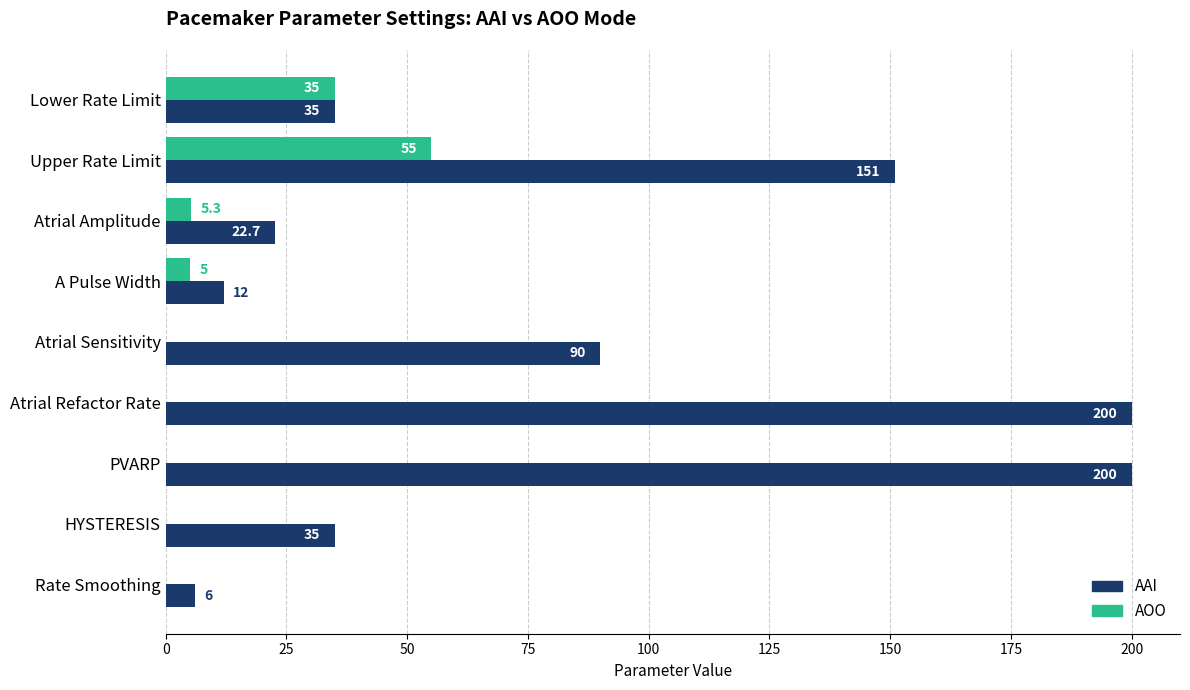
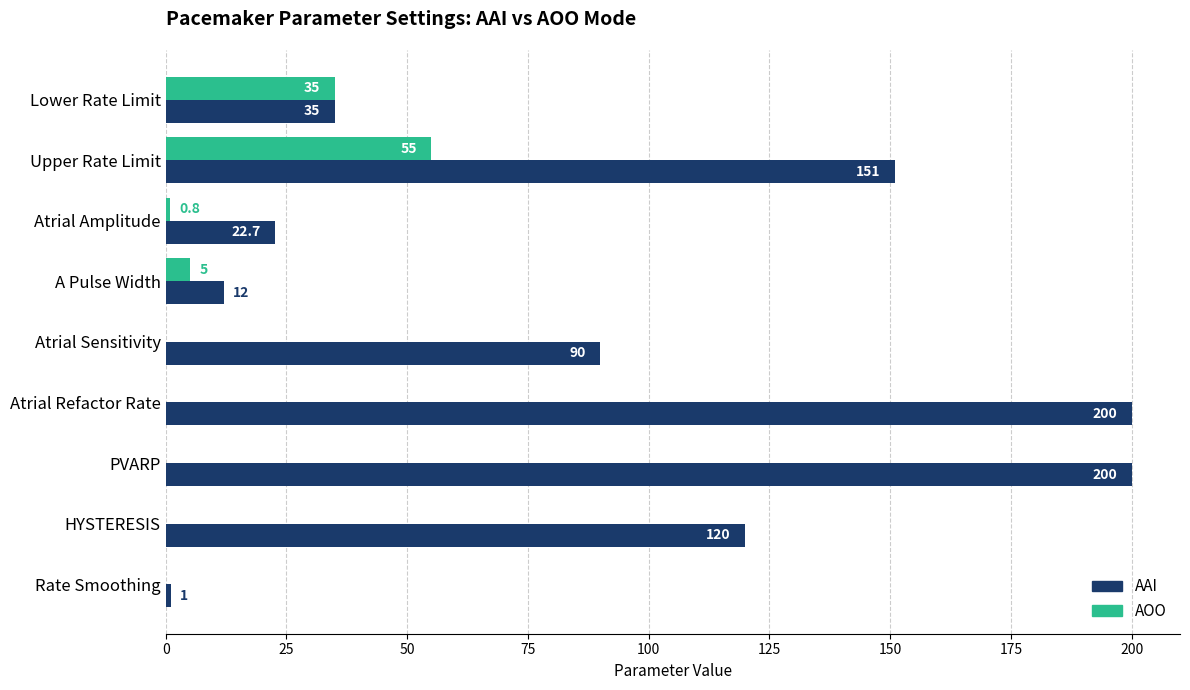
  {
    "AAI": {
      "Lower Rate Limit": 35,
      "Upper Rate Limit": 151,
      "Atrial Amplitude": 22.7,
      "A Pulse Width": 12,
      "Atrial Sensitivity": 90,
      "Atrial Refactor Rate": 200,
      "PVARP": 200,
-     "HYSTERESIS": 35,
-     "Rate Smoothing": 6
+     "HYSTERESIS": 120,
+     "Rate Smoothing": 1
    },
    "AOO": {
      "Lower Rate Limit": 35,
      "Upper Rate Limit": 55,
-     "Atrial Amplitude": 5.3,
+     "Atrial Amplitude": 0.8,
      "A Pulse Width": 5
    }
  }
